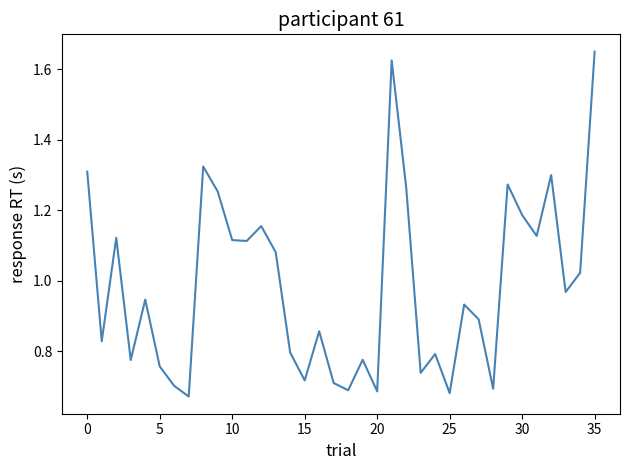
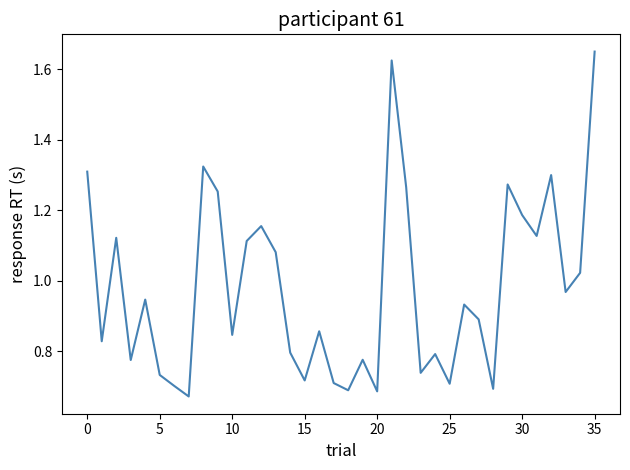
  {
    "0": 1.31,
-   "5": 0.76,
-   "10": 1.12,
+   "5": 0.73,
+   "10": 0.85,
    "15": 0.72,
    "20": 0.69,
-   "25": 0.68,
+   "25": 0.71,
    "30": 1.19,
    "35": 1.65
  }
